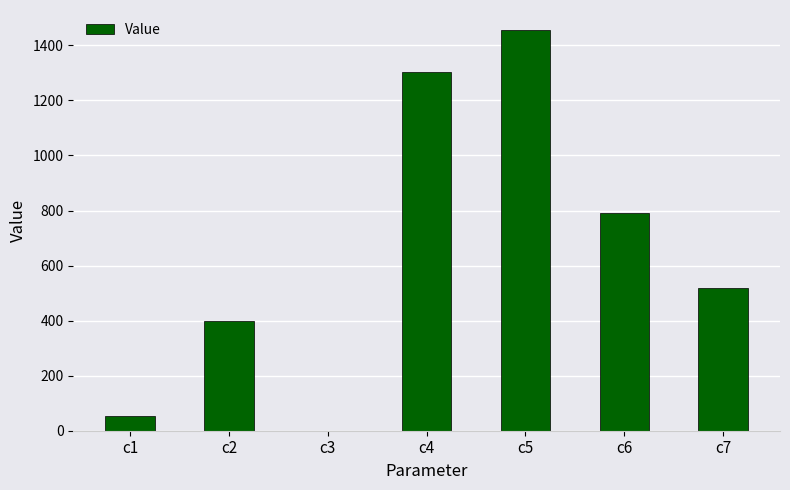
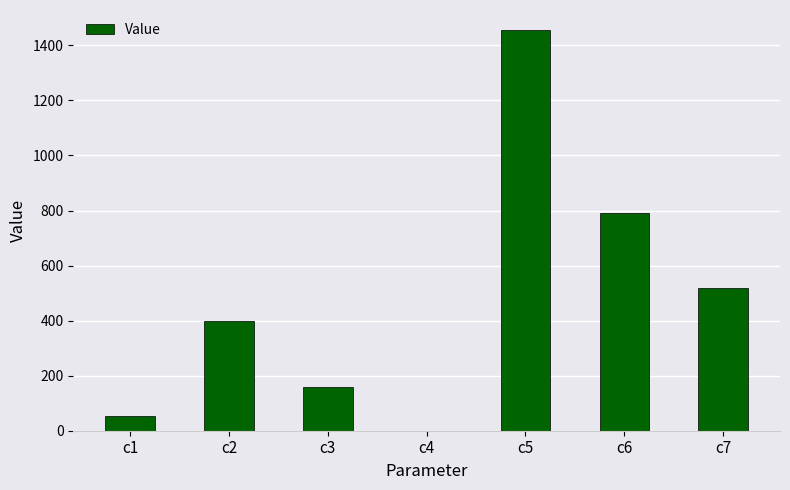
  {
    "c1": 50,
    "c2": 400,
-   "c3": 0,
-   "c4": 1300,
+   "c3": 160,
+   "c4": 0,
    "c5": 1460,
    "c6": 790,
    "c7": 520
  }
